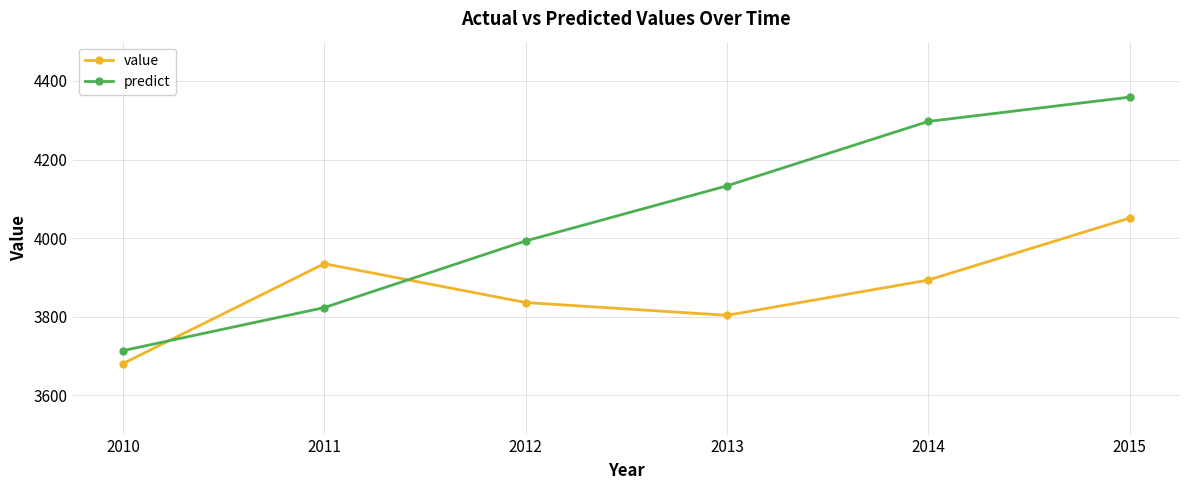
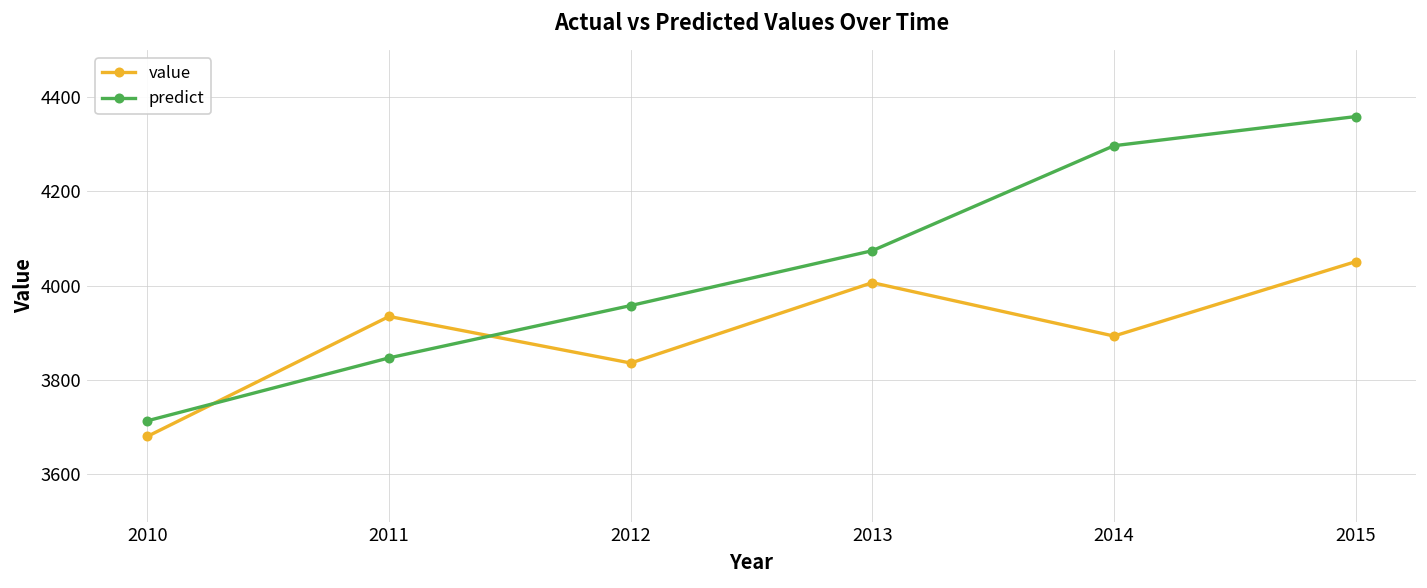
  {
    "value": {
      "2010": 3680,
      "2011": 3930,
      "2012": 3840,
-     "2013": 3800,
+     "2013": 4010,
      "2014": 3890,
      "2015": 4050
    },
    "predict": {
      "2010": 3710,
-     "2011": 3820,
-     "2012": 3990,
-     "2013": 4130,
+     "2011": 3850,
+     "2012": 3960,
+     "2013": 4070,
      "2014": 4300,
      "2015": 4360
    }
  }
